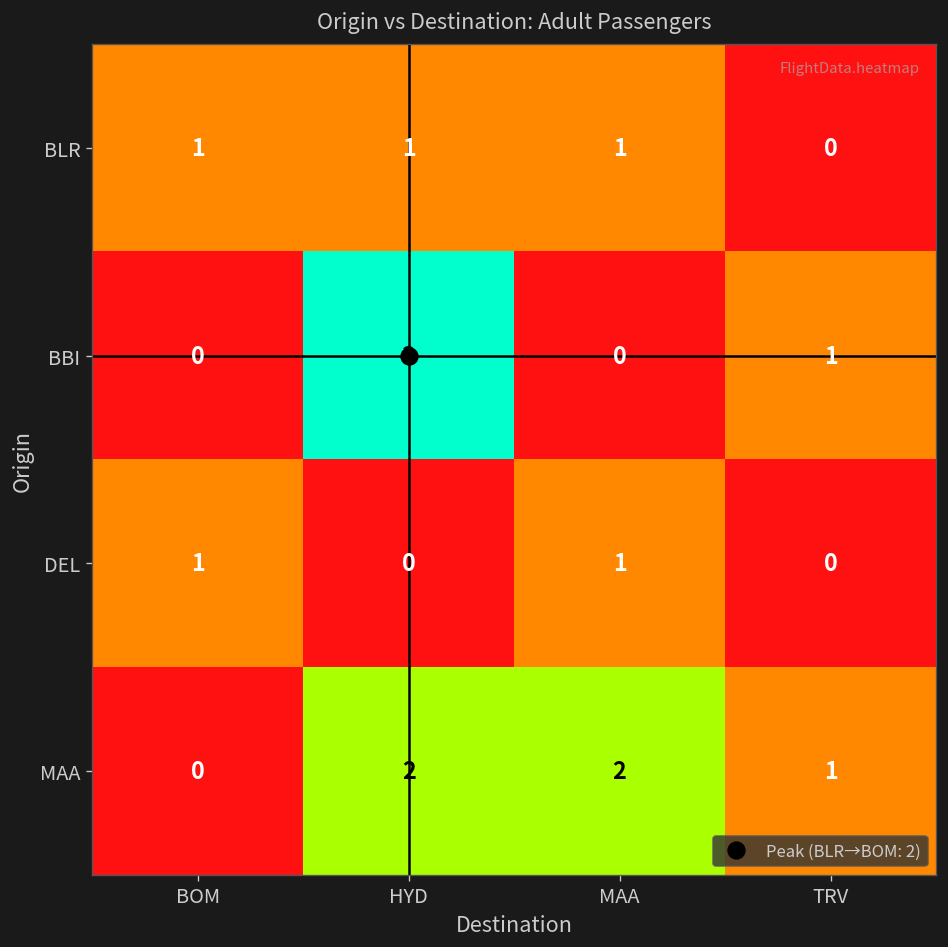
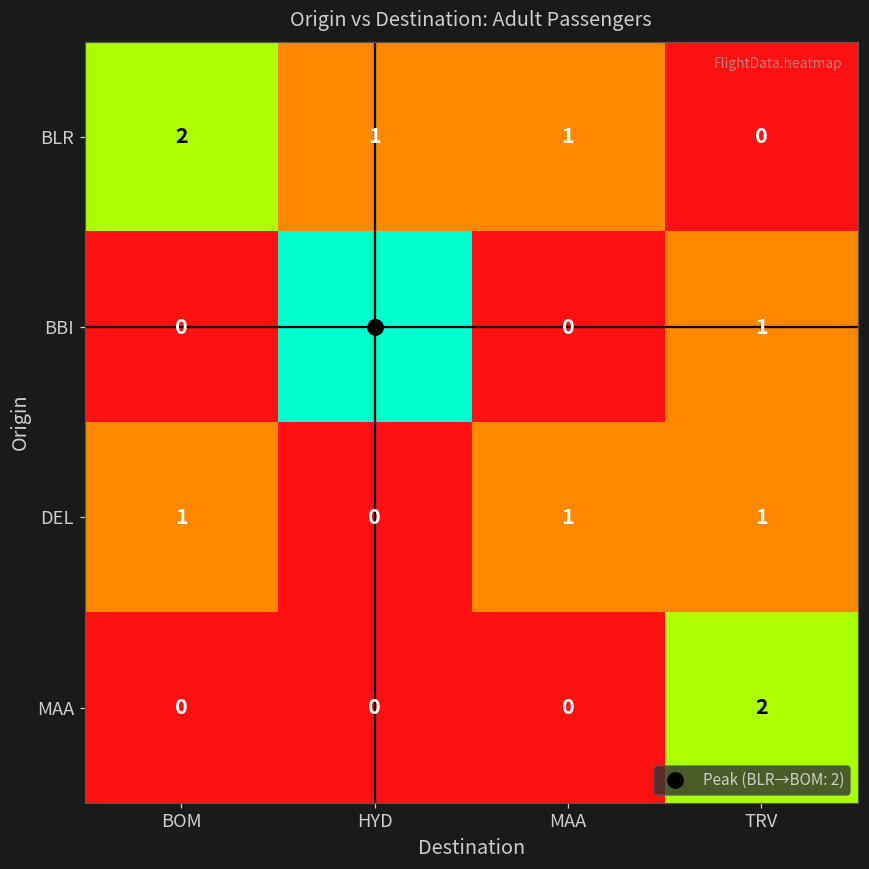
  {
    "BLR": {
-     "BOM": 1,
+     "BOM": 2,
      "HYD": 1,
      "MAA": 1
    },
    "BBI": {
      "BOM": 0,
      "MAA": 0,
      "TRV": 1
    },
    "DEL": {
      "BOM": 1,
      "HYD": 0,
      "MAA": 1,
-     "TRV": 0
+     "TRV": 1
    },
    "MAA": {
      "BOM": 0,
-     "HYD": 2,
-     "MAA": 2,
-     "TRV": 1
+     "HYD": 0,
+     "MAA": 0,
+     "TRV": 2
    }
  }
